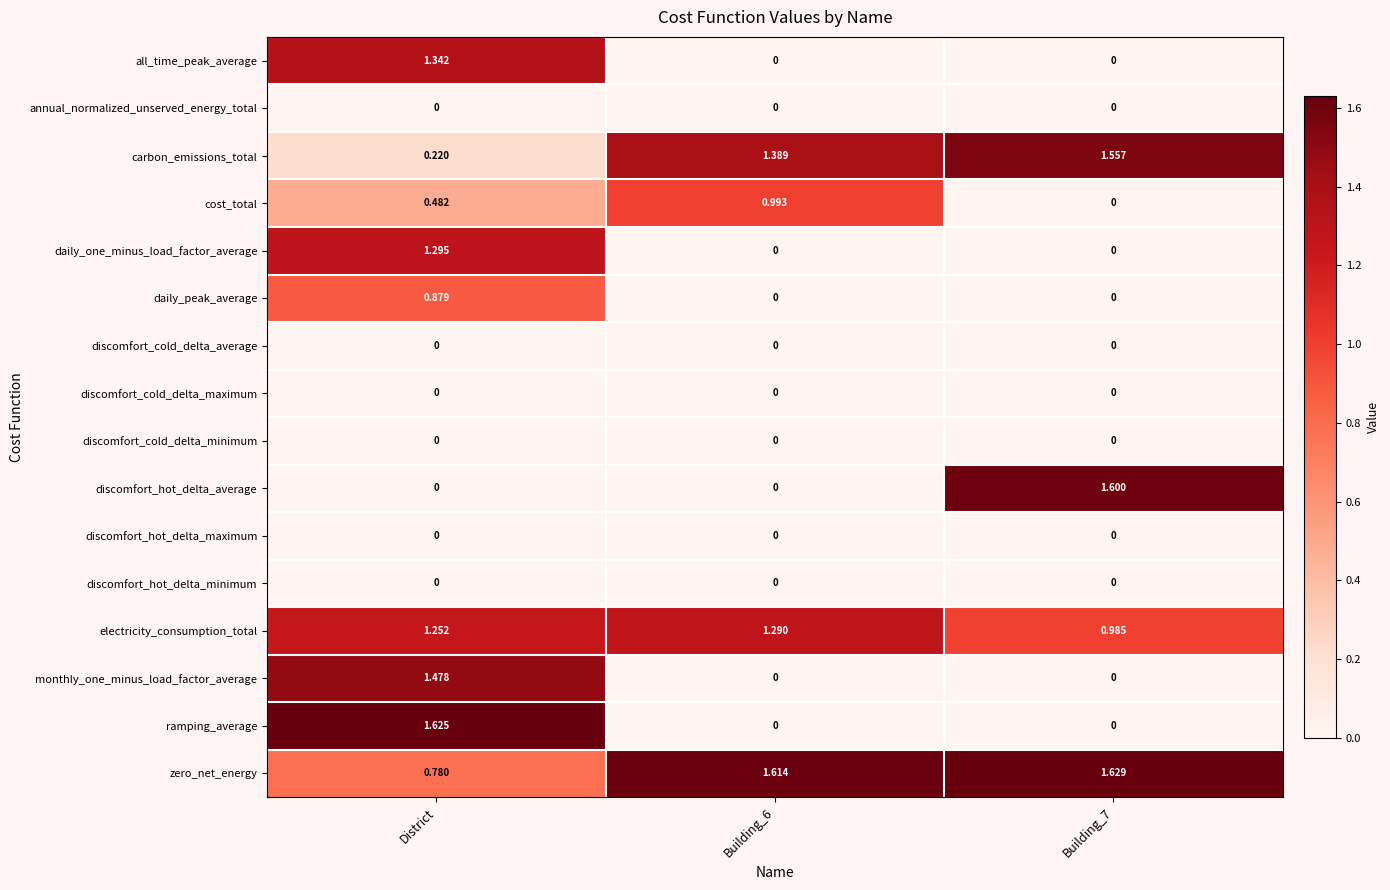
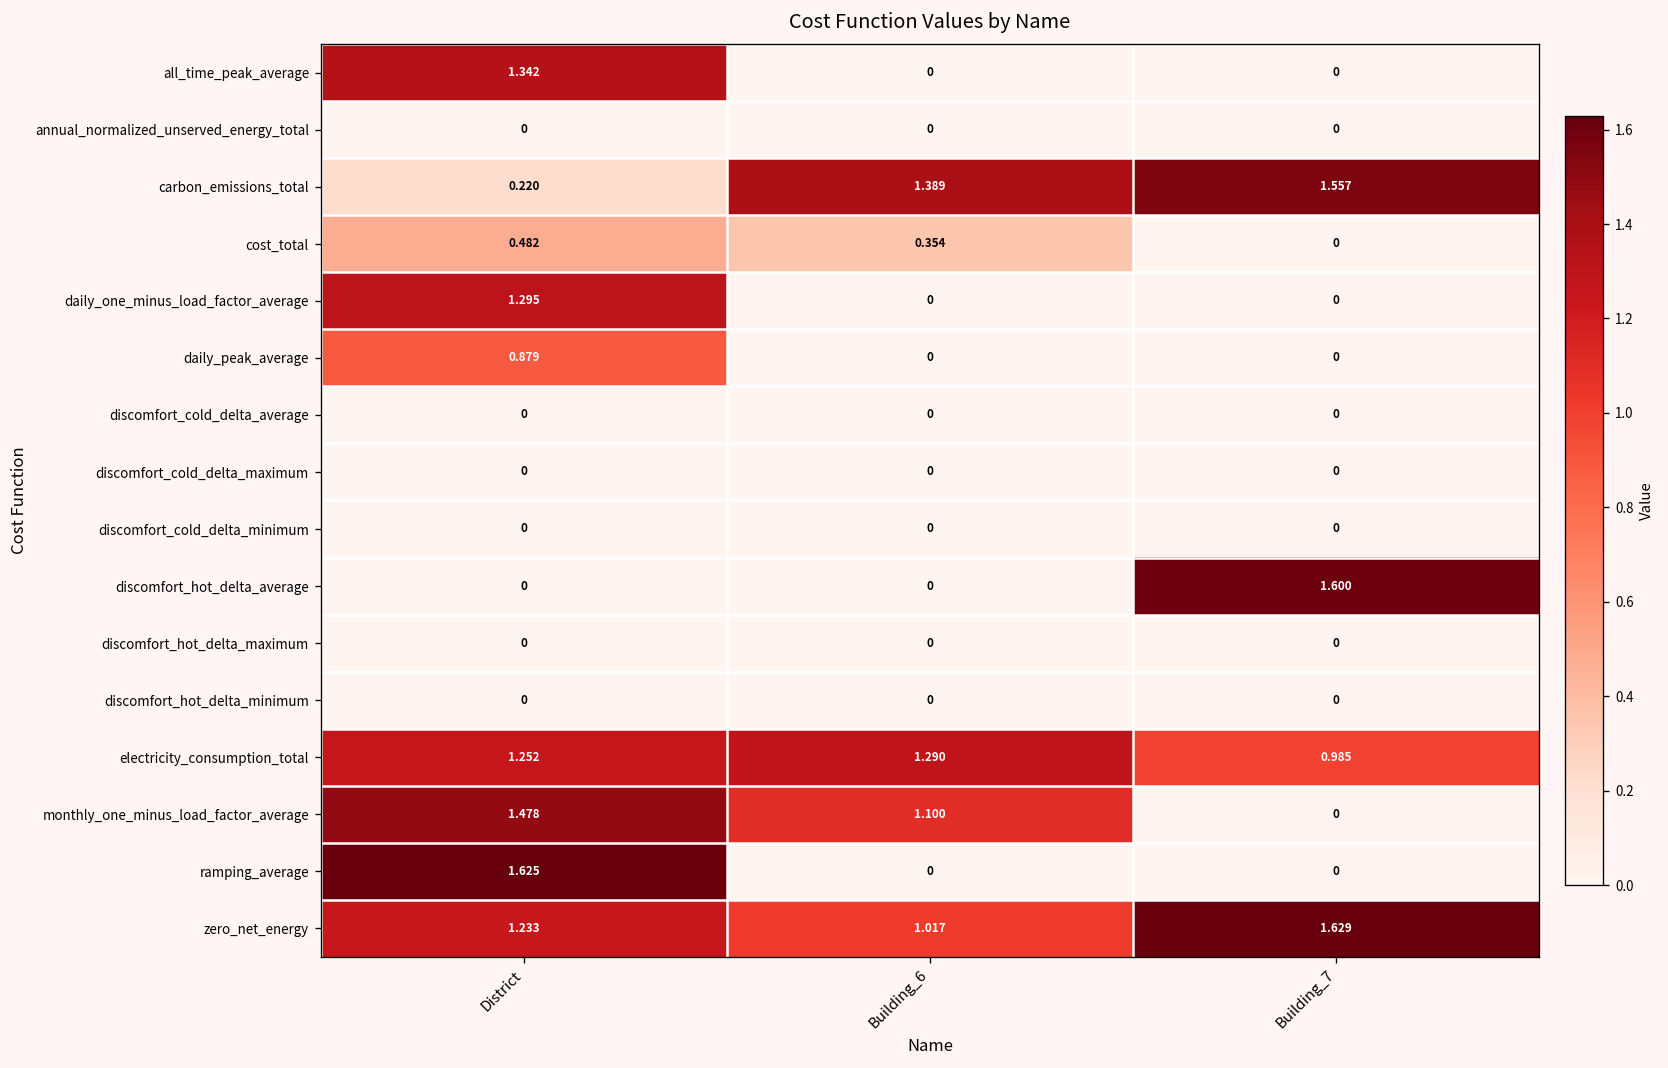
  {
    "all_time_peak_average": {
      "District": 1.342,
      "Building_6": 0,
      "Building_7": 0
    },
    "annual_normalized_unserved_energy_total": {
      "District": 0,
      "Building_6": 0,
      "Building_7": 0
    },
    "carbon_emissions_total": {
      "District": 0.220,
      "Building_6": 1.389,
      "Building_7": 1.557
    },
    "cost_total": {
      "District": 0.482,
-     "Building_6": 0.993,
+     "Building_6": 0.354,
      "Building_7": 0
    },
    "daily_one_minus_load_factor_average": {
      "District": 1.295,
      "Building_6": 0,
      "Building_7": 0
    },
    "daily_peak_average": {
      "District": 0.879,
      "Building_6": 0,
      "Building_7": 0
    },
    "discomfort_cold_delta_average": {
      "District": 0,
      "Building_6": 0,
      "Building_7": 0
    },
    "discomfort_cold_delta_maximum": {
      "District": 0,
      "Building_6": 0,
      "Building_7": 0
    },
    "discomfort_cold_delta_minimum": {
      "District": 0,
      "Building_6": 0,
      "Building_7": 0
    },
    "discomfort_hot_delta_average": {
      "District": 0,
      "Building_6": 0,
      "Building_7": 1.600
    },
    "discomfort_hot_delta_maximum": {
      "District": 0,
      "Building_6": 0,
      "Building_7": 0
    },
    "discomfort_hot_delta_minimum": {
      "District": 0,
      "Building_6": 0,
      "Building_7": 0
    },
    "electricity_consumption_total": {
      "District": 1.252,
      "Building_6": 1.290,
      "Building_7": 0.985
    },
    "monthly_one_minus_load_factor_average": {
      "District": 1.478,
-     "Building_6": 0,
+     "Building_6": 1.100,
      "Building_7": 0
    },
    "ramping_average": {
      "District": 1.625,
      "Building_6": 0,
      "Building_7": 0
    },
    "zero_net_energy": {
-     "District": 0.780,
-     "Building_6": 1.614,
+     "District": 1.233,
+     "Building_6": 1.017,
      "Building_7": 1.629
    }
  }
